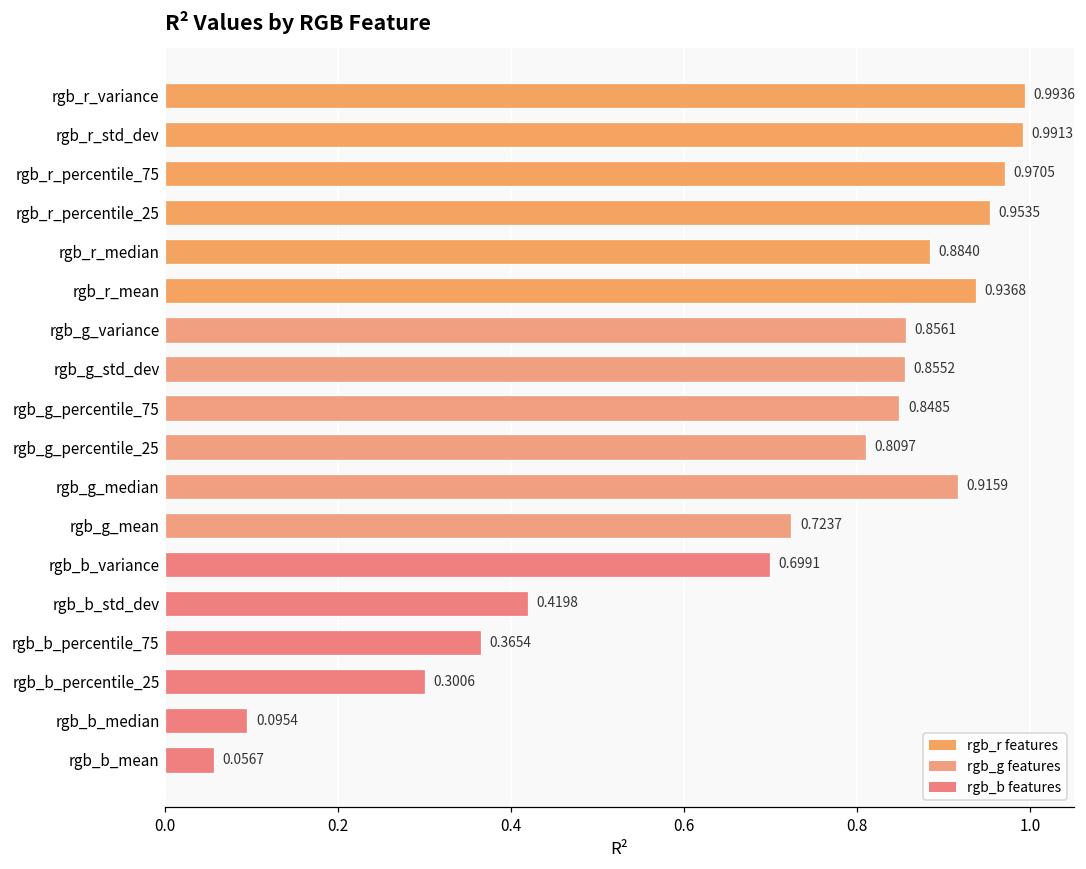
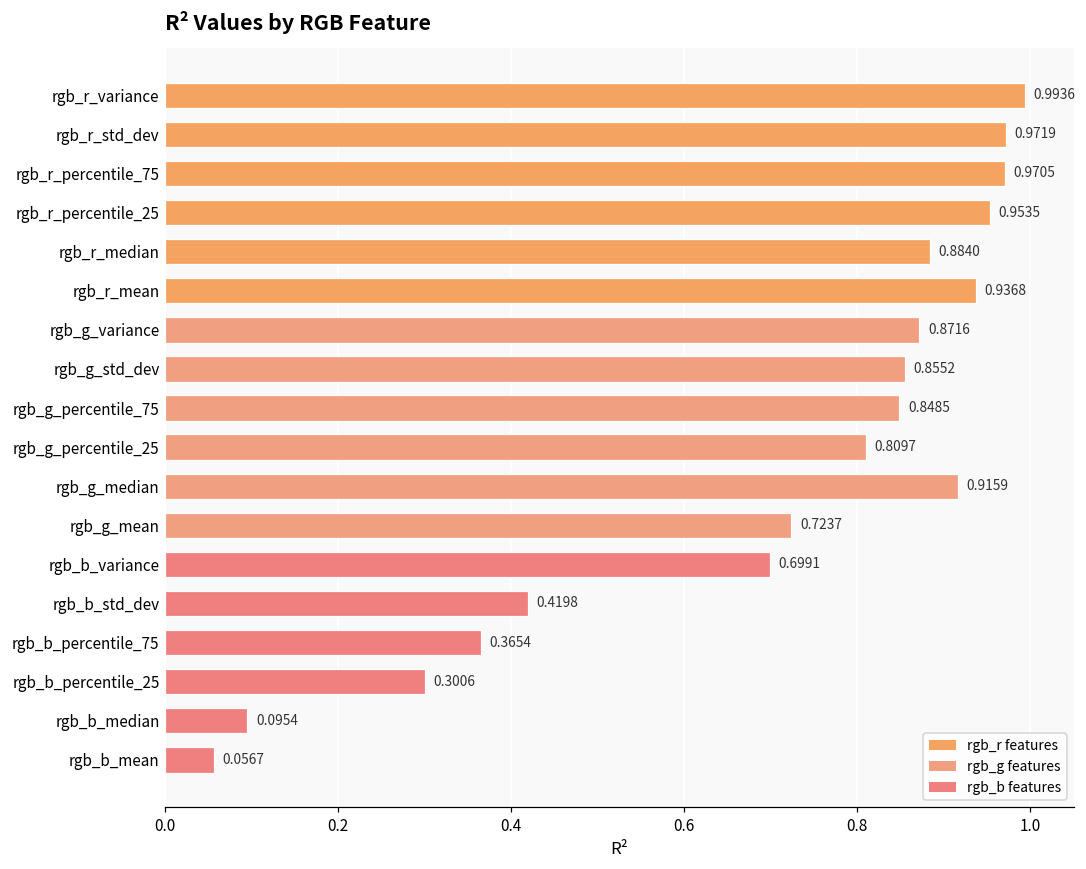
  {
    "rgb_r_variance": 0.9936,
-   "rgb_r_std_dev": 0.9913,
+   "rgb_r_std_dev": 0.9719,
    "rgb_r_percentile_75": 0.9705,
    "rgb_r_percentile_25": 0.9535,
    "rgb_r_median": 0.8840,
    "rgb_r_mean": 0.9368,
-   "rgb_g_variance": 0.8561,
+   "rgb_g_variance": 0.8716,
    "rgb_g_std_dev": 0.8552,
    "rgb_g_percentile_75": 0.8485,
    "rgb_g_percentile_25": 0.8097,
    "rgb_g_median": 0.9159,
    "rgb_g_mean": 0.7237,
    "rgb_b_variance": 0.6991,
    "rgb_b_std_dev": 0.4198,
    "rgb_b_percentile_75": 0.3654,
    "rgb_b_percentile_25": 0.3006,
    "rgb_b_median": 0.0954,
    "rgb_b_mean": 0.0567
  }
